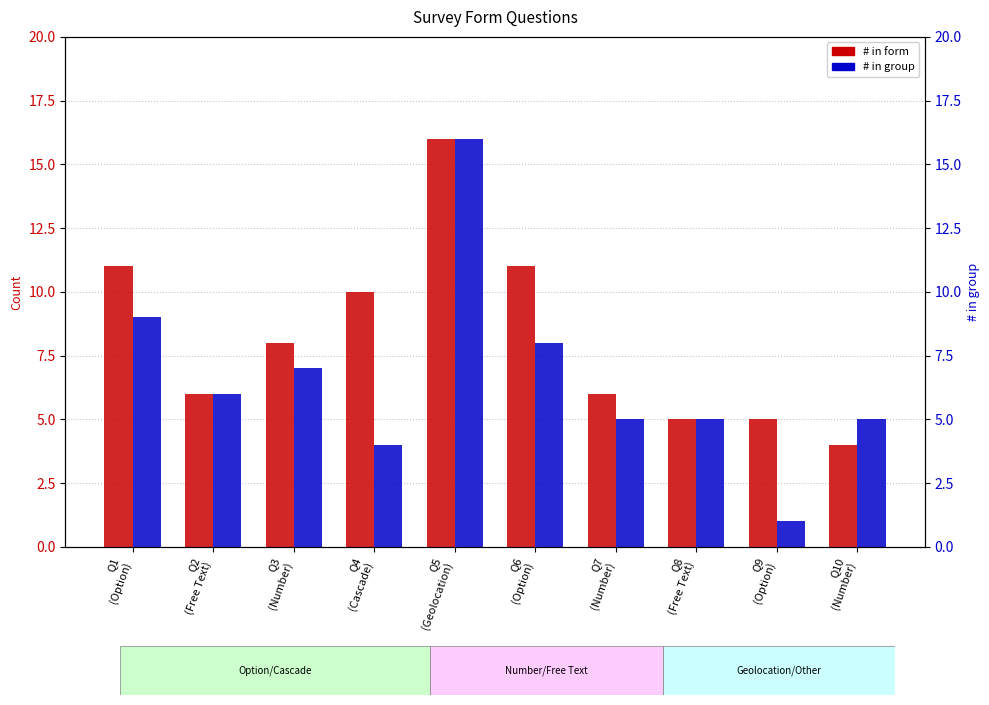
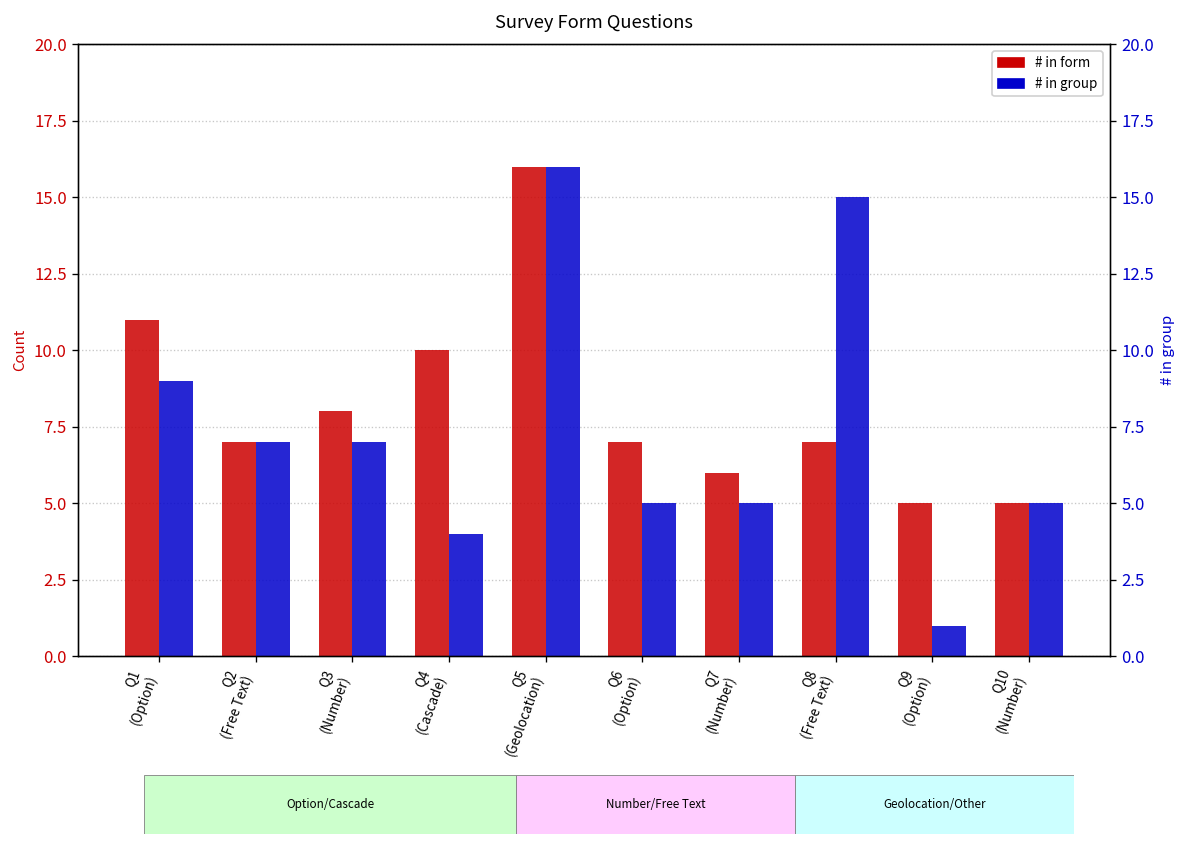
  {
    "# in form": {
      "Q1 (Option)": 11,
-     "Q2 (Free Text)": 6,
+     "Q2 (Free Text)": 7,
      "Q3 (Number)": 8,
      "Q4 (Cascade)": 10,
      "Q5 (Geolocation)": 16,
-     "Q6 (Option)": 11,
+     "Q6 (Option)": 7,
      "Q7 (Number)": 6,
-     "Q8 (Free Text)": 5,
+     "Q8 (Free Text)": 7,
      "Q9 (Option)": 5,
-     "Q10 (Number)": 4
+     "Q10 (Number)": 5
    },
    "# in group": {
      "Q1 (Option)": 9,
-     "Q2 (Free Text)": 6,
+     "Q2 (Free Text)": 7,
      "Q3 (Number)": 7,
      "Q4 (Cascade)": 4,
      "Q5 (Geolocation)": 16,
-     "Q6 (Option)": 8,
+     "Q6 (Option)": 5,
      "Q7 (Number)": 5,
-     "Q8 (Free Text)": 5,
+     "Q8 (Free Text)": 15,
      "Q9 (Option)": 1,
      "Q10 (Number)": 5
    }
  }
